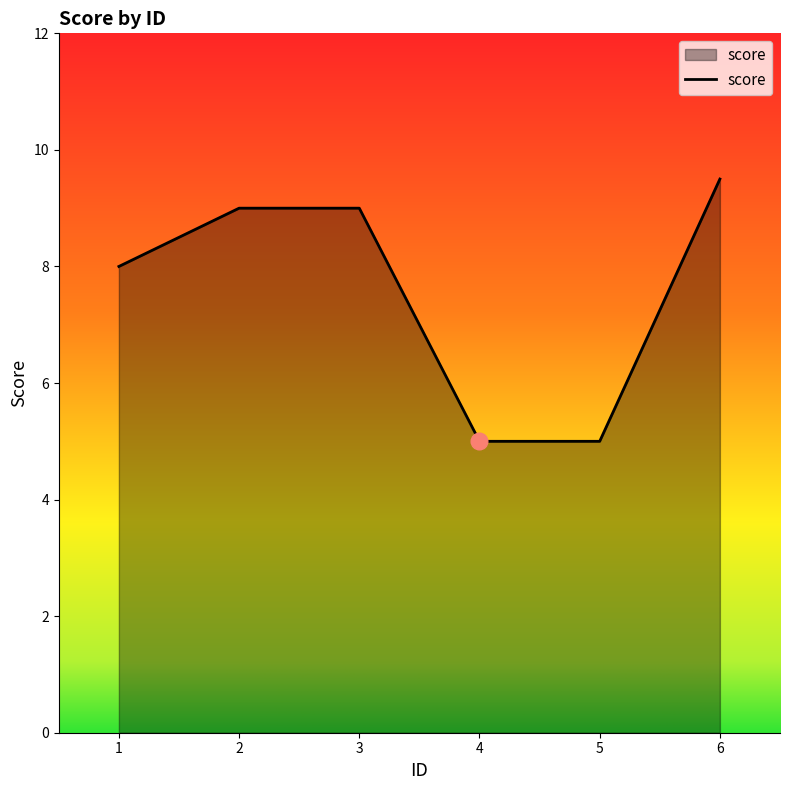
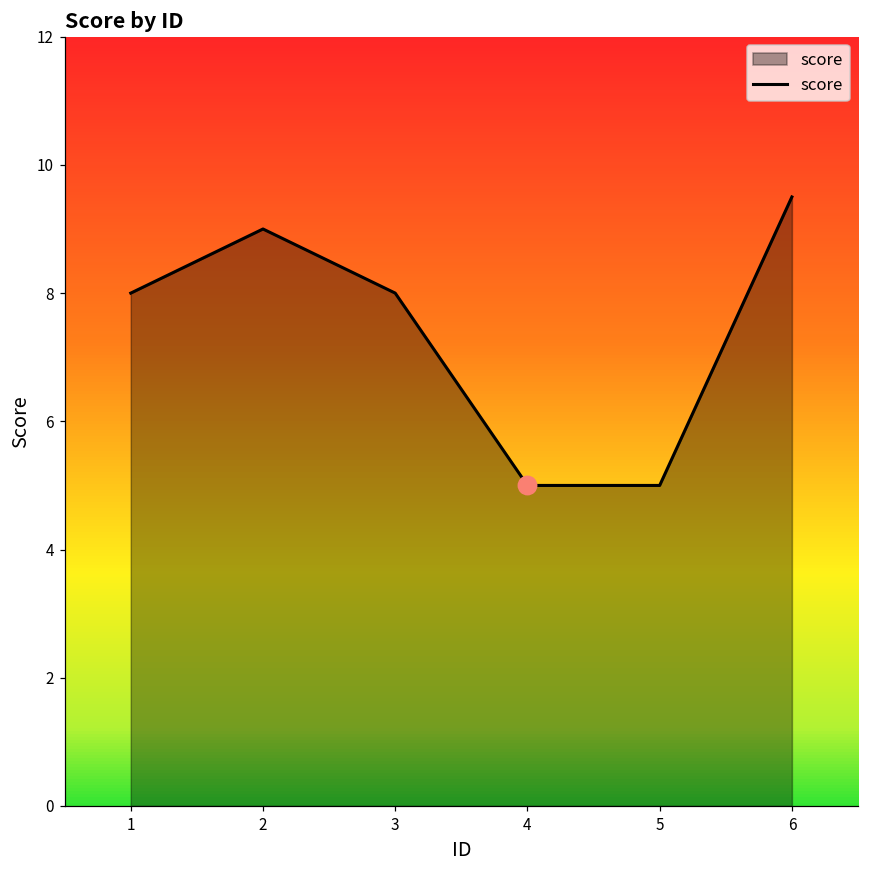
  {
    "score": {
      "1": 8,
      "2": 9,
-     "3": 9,
+     "3": 8,
      "5": 5,
      "6": 9.5
    }
  }
